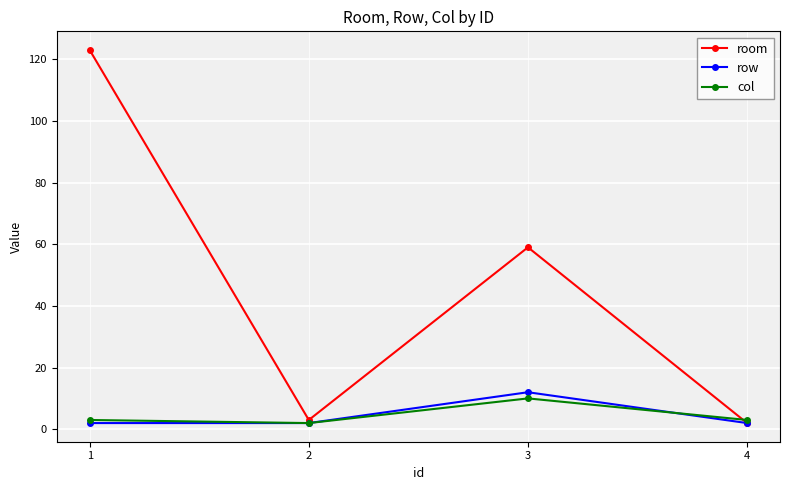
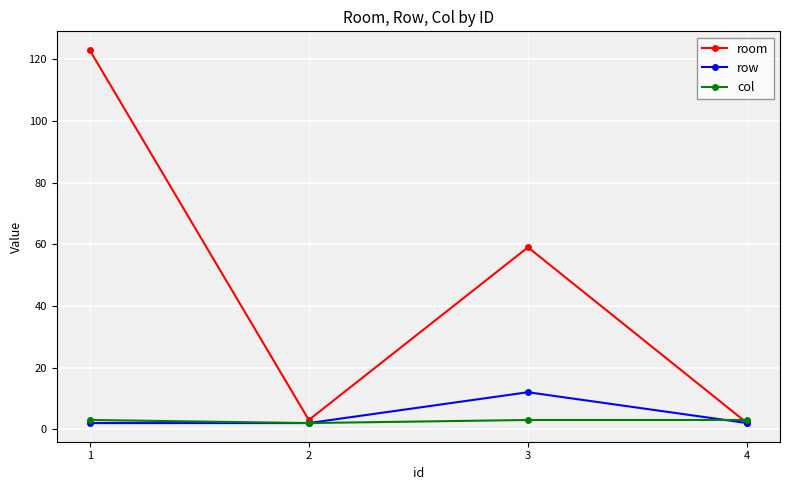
  {
    "room": {
      "1": 123,
      "2": 3,
      "3": 59
    },
    "row": {
      "1": 2,
      "3": 12
    },
    "col": {
      "1": 3,
-     "3": 10,
+     "3": 3,
      "4": 3
    }
  }
